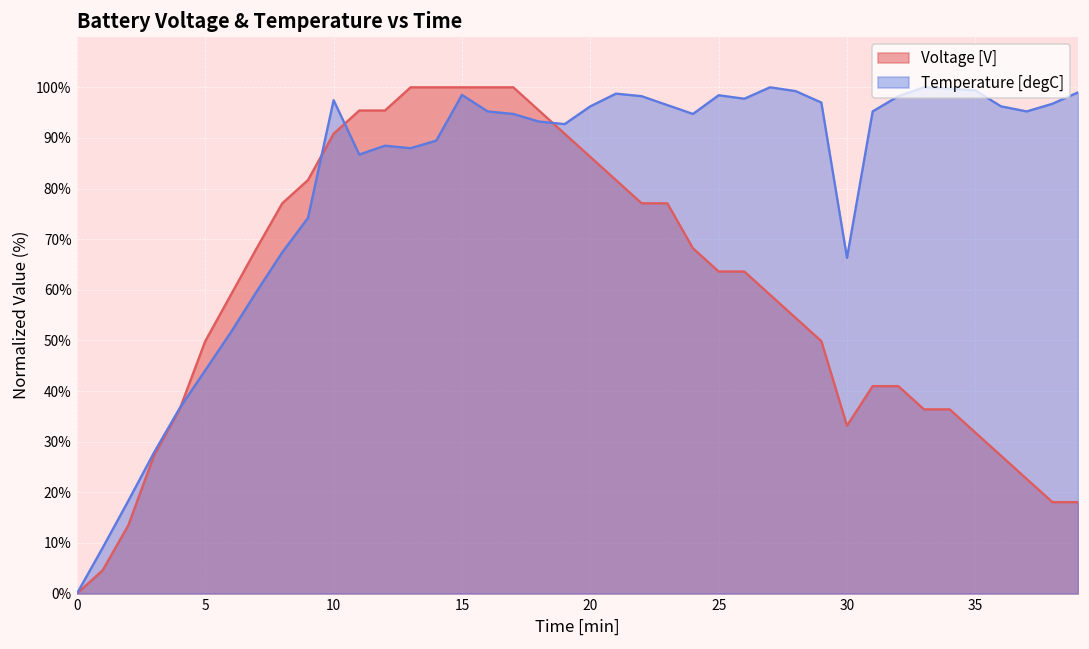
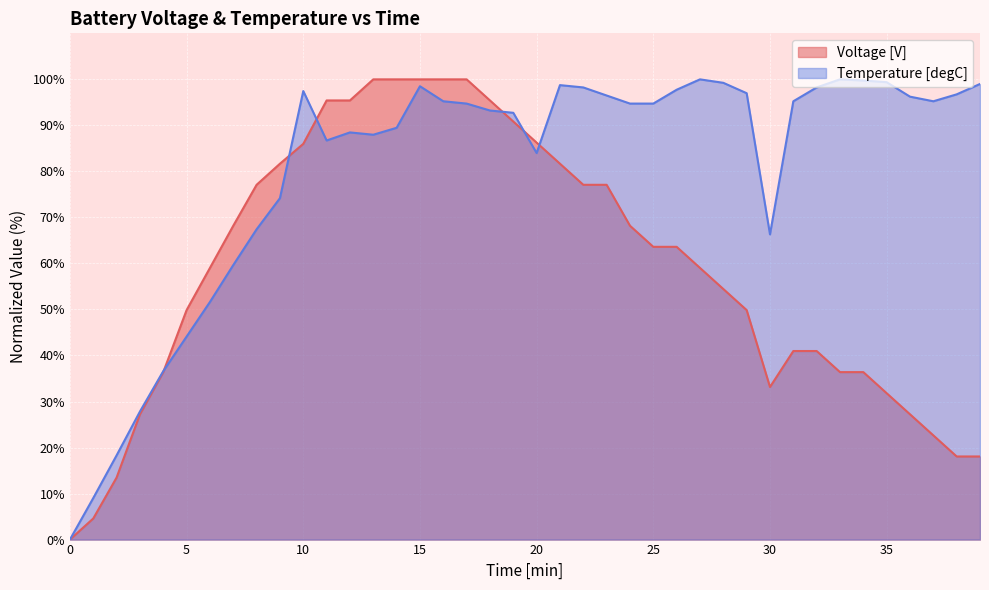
  {
    "Voltage [V]": {
      "5": "50%",
-     "10": "91%",
+     "10": "86%",
      "15": "100%",
      "20": "86%",
      "25": "64%",
      "30": "33%",
      "35": "32%"
    },
    "Temperature [degC]": {
      "5": "44%",
      "10": "97%",
      "15": "99%",
-     "20": "96%",
-     "25": "98%",
+     "20": "84%",
+     "25": "95%",
      "30": "66%"
    }
  }
